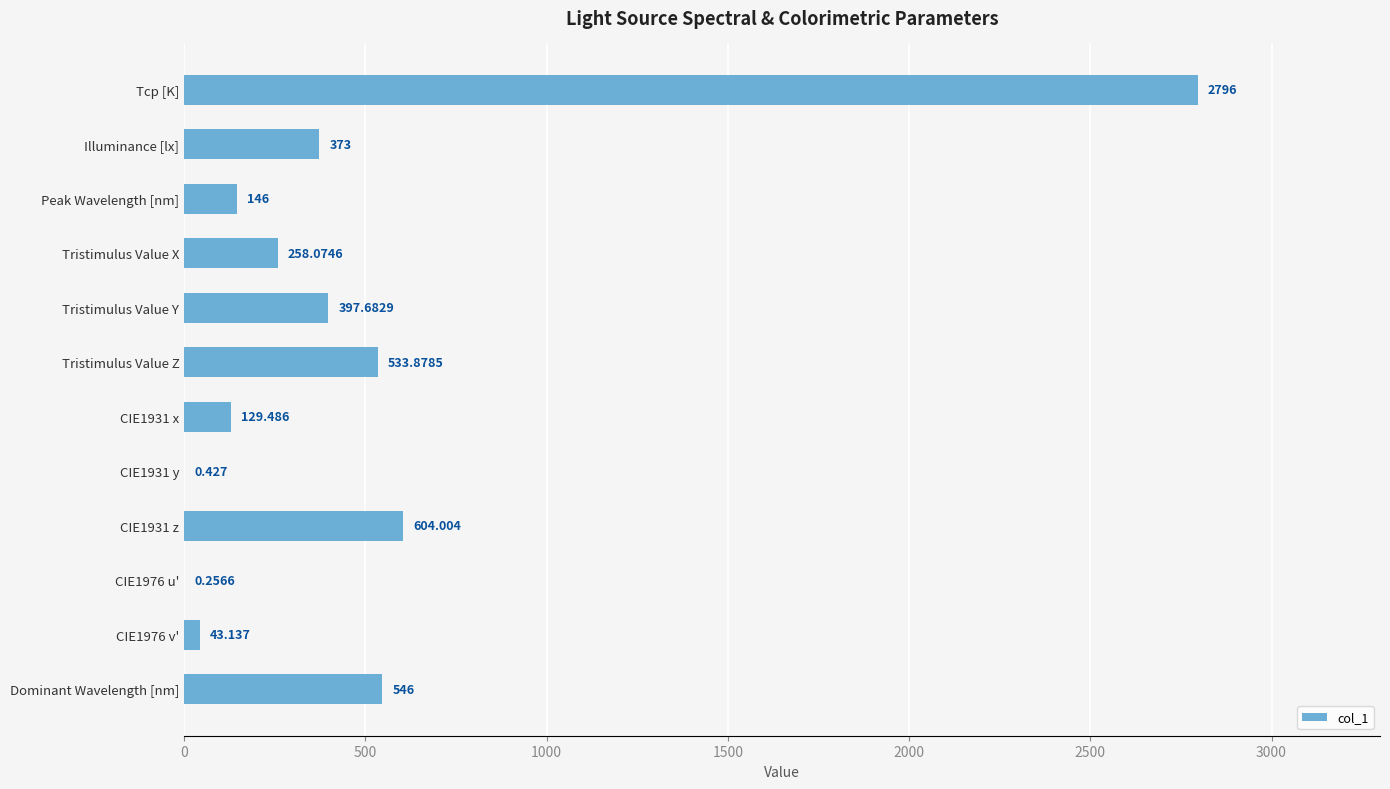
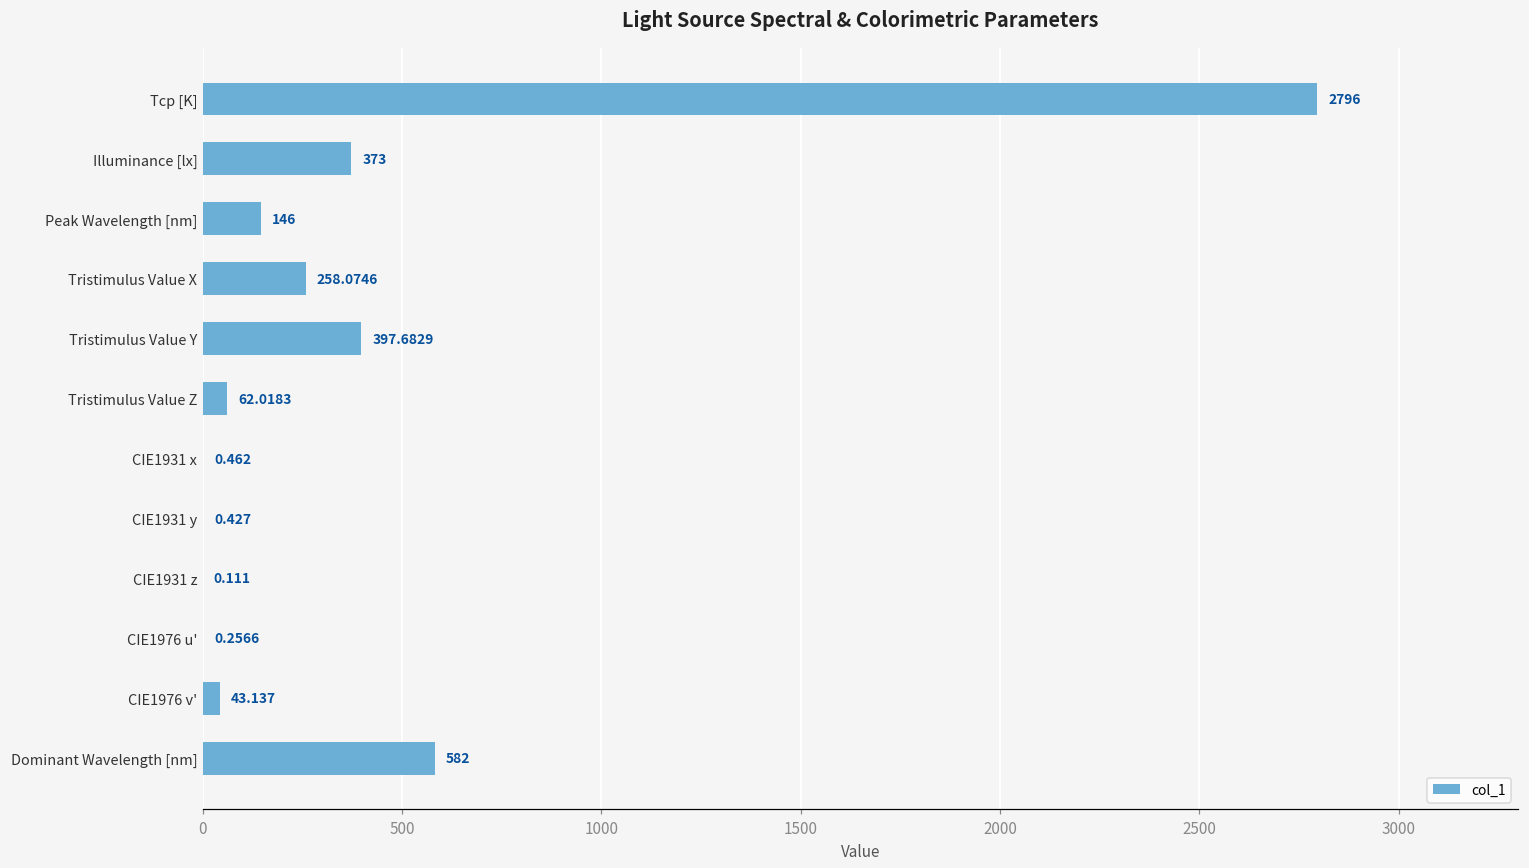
  {
    "Tcp [K]": 2796,
    "Illuminance [lx]": 373,
    "Peak Wavelength [nm]": 146,
    "Tristimulus Value X": 258.0746,
    "Tristimulus Value Y": 397.6829,
-   "Tristimulus Value Z": 533.8785,
-   "CIE1931 x": 129.486,
+   "Tristimulus Value Z": 62.0183,
+   "CIE1931 x": 0.462,
    "CIE1931 y": 0.427,
-   "CIE1931 z": 604.004,
+   "CIE1931 z": 0.111,
    "CIE1976 u'": 0.2566,
    "CIE1976 v'": 43.137,
-   "Dominant Wavelength [nm]": 546
+   "Dominant Wavelength [nm]": 582
  }
